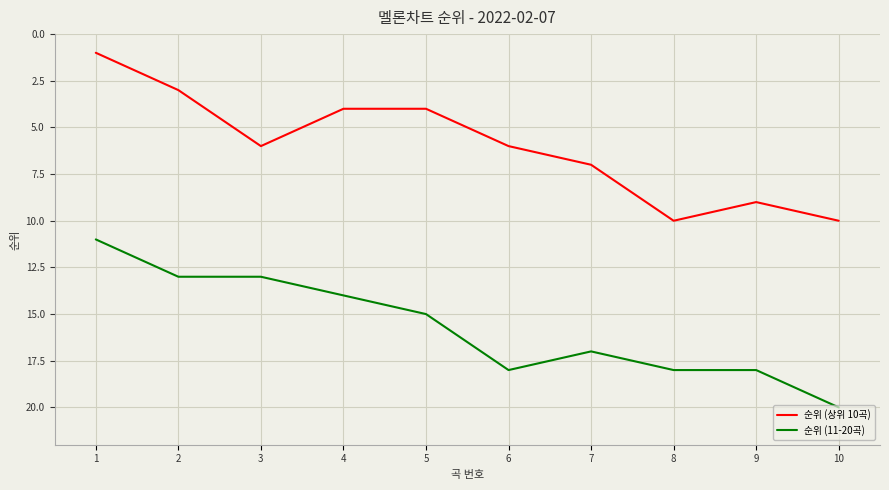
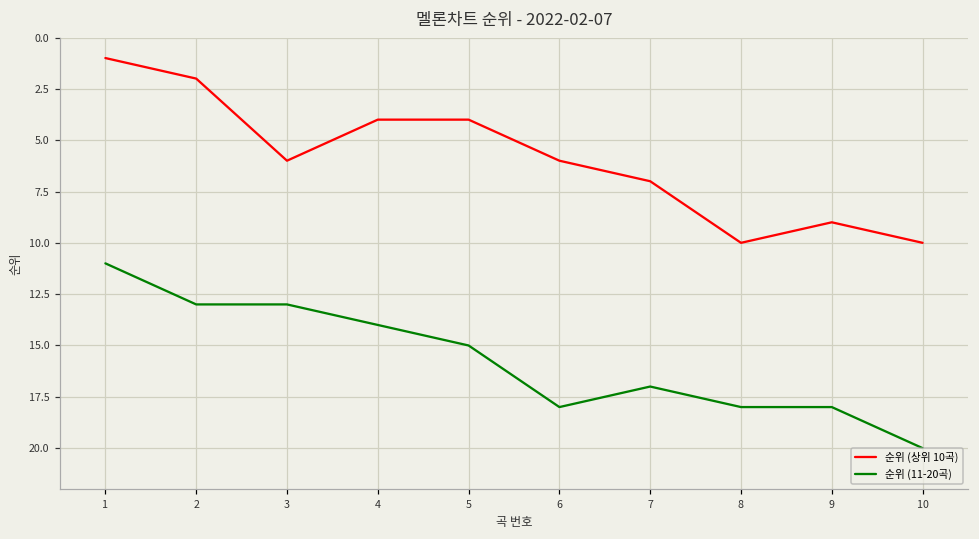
  {
    "순위 (상위 10곡)": {
      "1": 1,
-     "2": 3,
+     "2": 2,
      "3": 6,
      "4": 4,
      "5": 4,
      "6": 6,
      "7": 7,
      "8": 10,
      "9": 9,
      "10": 10
    },
    "순위 (11-20곡)": {
      "1": 11,
      "2": 13,
      "3": 13,
      "4": 14,
      "5": 15,
      "6": 18,
      "7": 17,
      "8": 18,
      "9": 18
    }
  }
